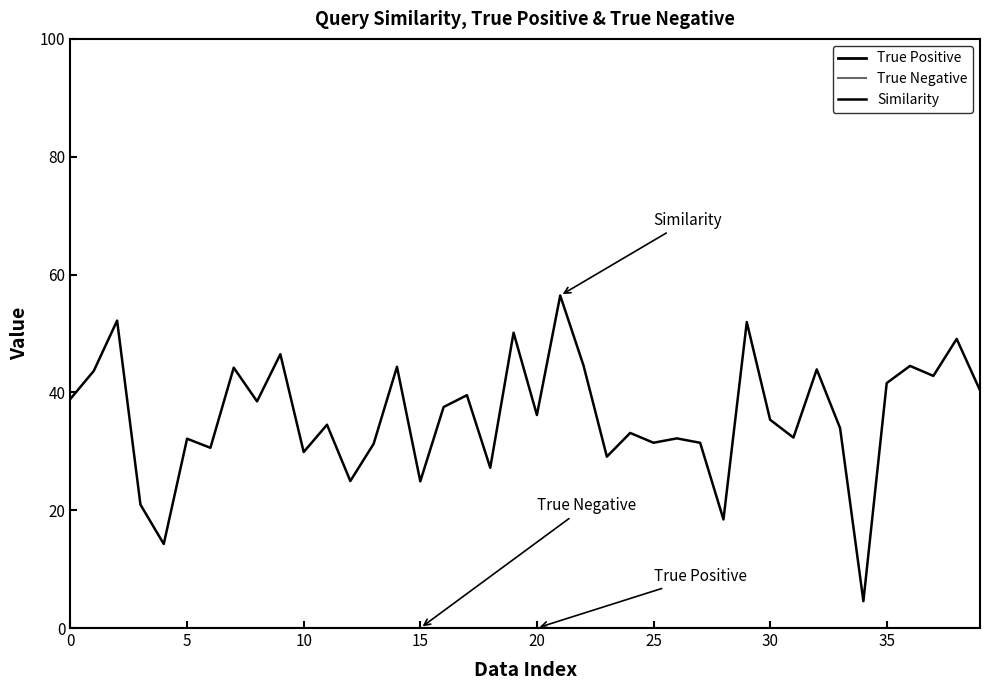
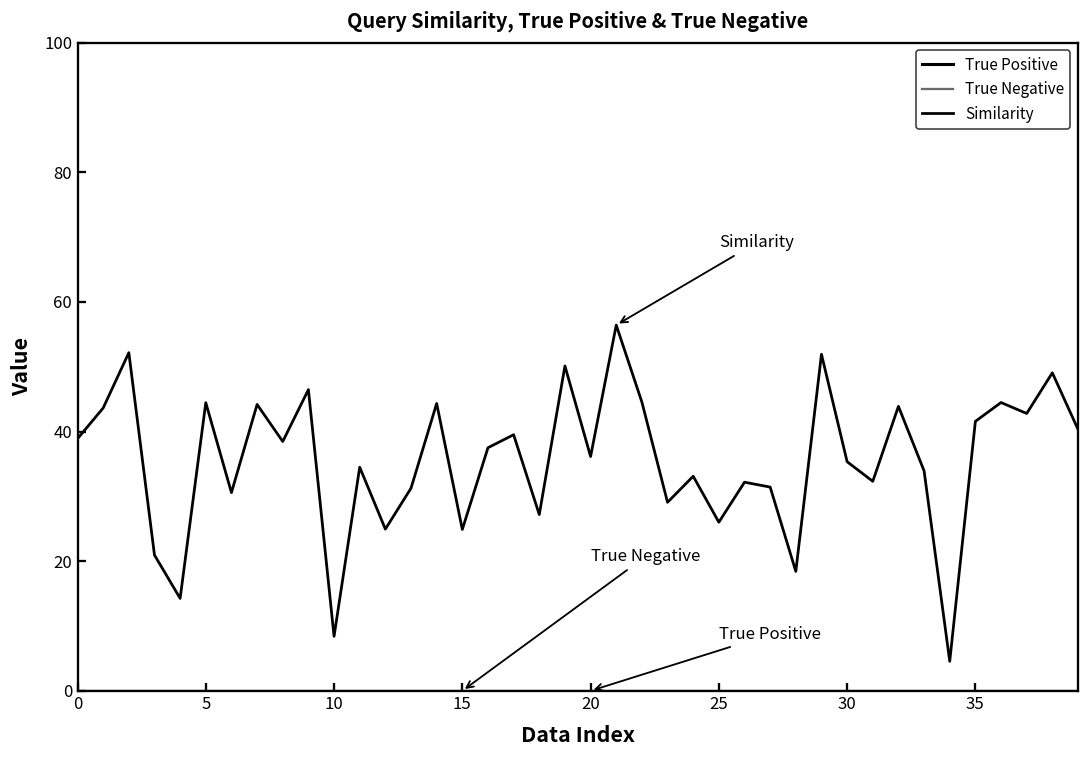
  {
    "True Negative": {
      "0": 0,
      "5": 0,
      "10": 0,
      "15": 0,
      "20": 0,
      "25": 0,
      "30": 0,
      "35": 0
    },
    "Similarity": {
      "0": 39,
-     "5": 32,
-     "10": 30,
+     "5": 44,
+     "10": 8,
      "15": 25,
      "20": 36,
-     "25": 31,
+     "25": 26,
      "30": 35,
      "35": 42
    }
  }
